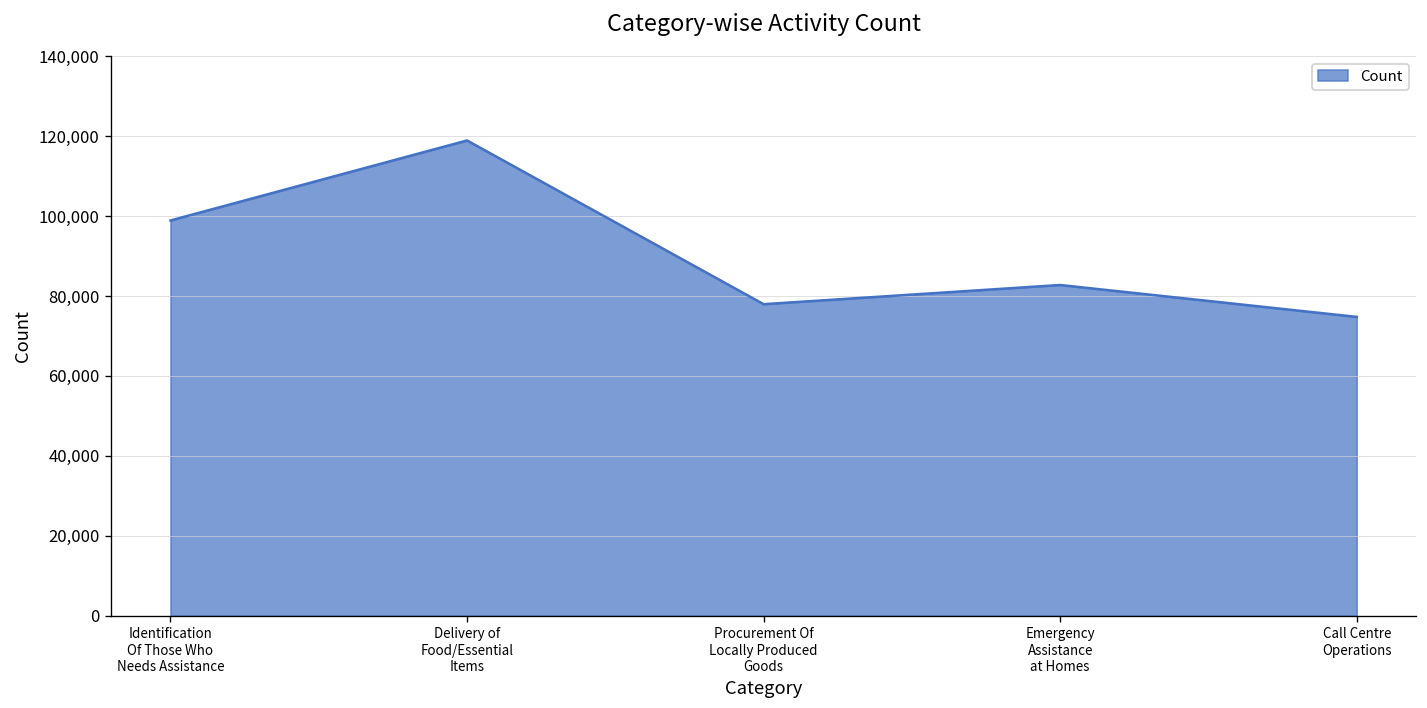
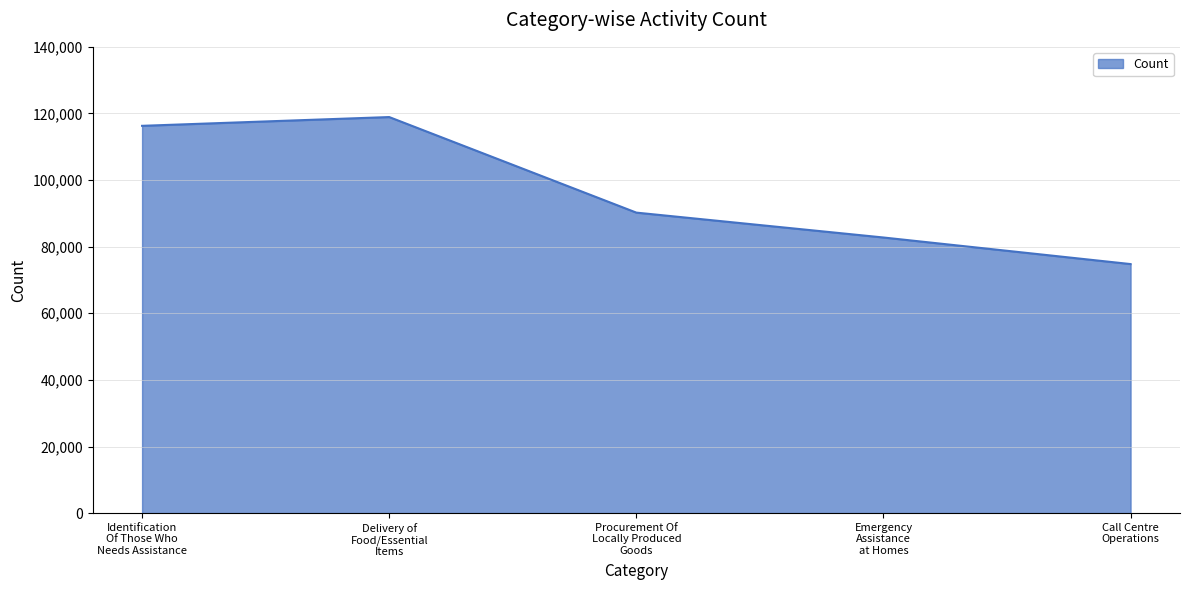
  {
-   "Identification Of Those Who Needs Assistance": "99,000",
+   "Identification Of Those Who Needs Assistance": "116,000",
    "Delivery of Food/Essential Items": "119,000",
-   "Procurement Of Locally Produced Goods": "78,000",
+   "Procurement Of Locally Produced Goods": "90,000",
    "Emergency Assistance at Homes": "83,000",
    "Call Centre Operations": "75,000"
  }
